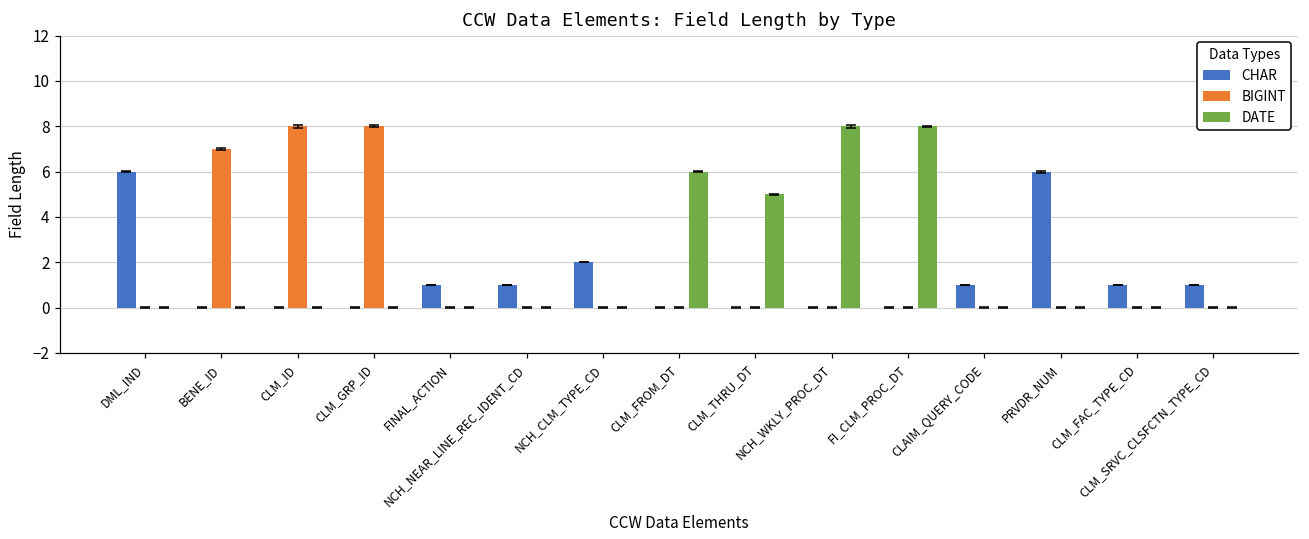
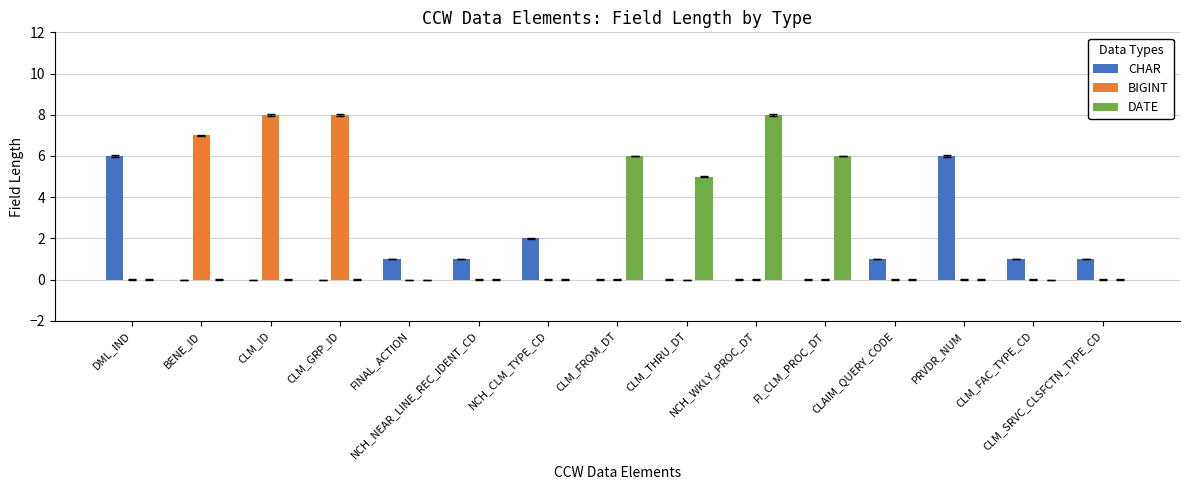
  {
    "BIGINT": {
      "DML_IND": 0,
      "BENE_ID": 7,
      "CLM_ID": 8,
      "CLM_GRP_ID": 8,
      "FINAL_ACTION": 0,
      "NCH_NEAR_LINE_REC_IDENT_CD": 0,
      "NCH_CLM_TYPE_CD": 0,
      "CLM_FROM_DT": 0,
      "CLM_THRU_DT": 0,
      "NCH_WKLY_PROC_DT": 0,
      "FI_CLM_PROC_DT": 0,
      "CLAIM_QUERY_CODE": 0,
      "PRVDR_NUM": 0,
      "CLM_FAC_TYPE_CD": 0,
      "CLM_SRVC_CLSFCTN_TYPE_CD": 0
    },
    "DATE": {
      "DML_IND": 0,
      "BENE_ID": 0,
      "CLM_ID": 0,
      "CLM_GRP_ID": 0,
      "FINAL_ACTION": 0,
      "NCH_NEAR_LINE_REC_IDENT_CD": 0,
      "NCH_CLM_TYPE_CD": 0,
      "CLM_FROM_DT": 6,
      "CLM_THRU_DT": 5,
      "NCH_WKLY_PROC_DT": 8,
-     "FI_CLM_PROC_DT": 8,
+     "FI_CLM_PROC_DT": 6,
      "CLAIM_QUERY_CODE": 0,
      "PRVDR_NUM": 0,
      "CLM_FAC_TYPE_CD": 0,
      "CLM_SRVC_CLSFCTN_TYPE_CD": 0
    }
  }
